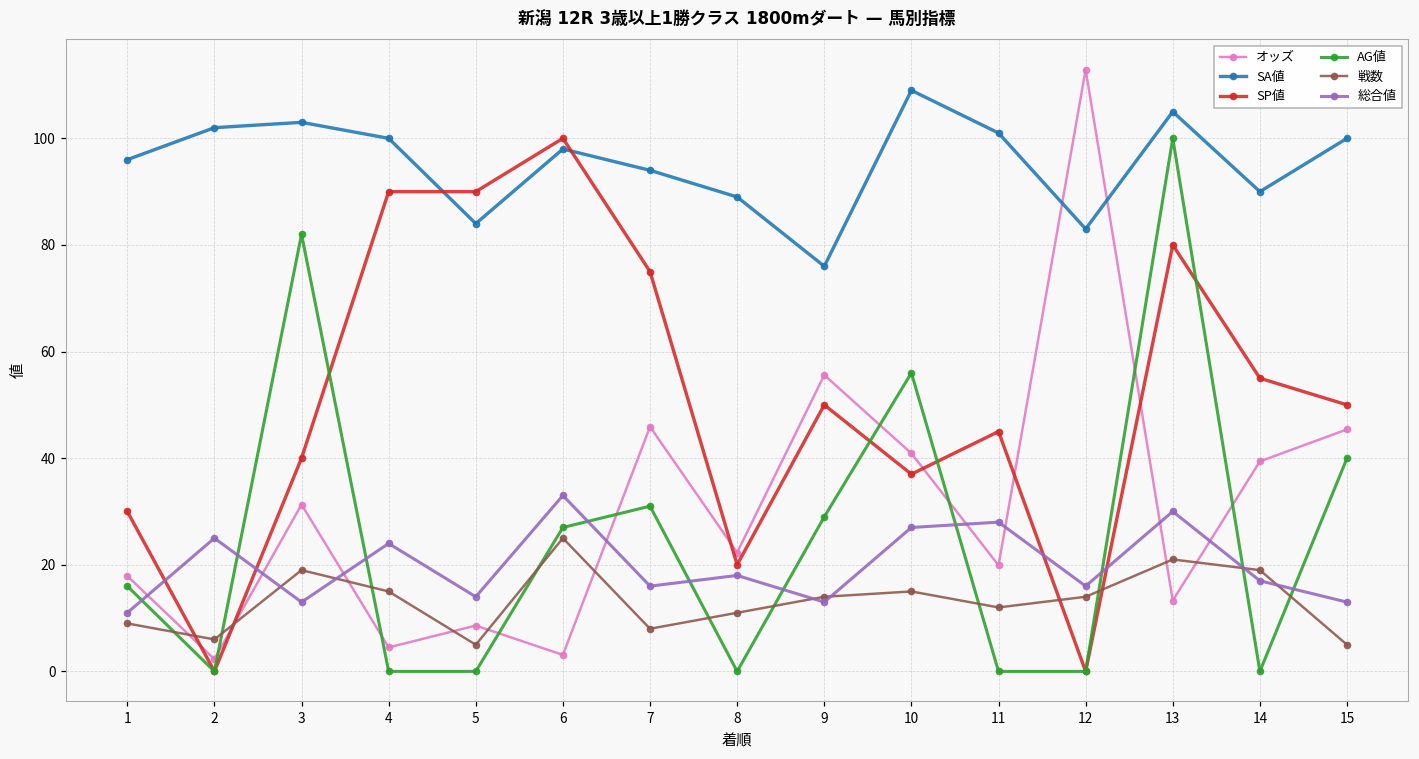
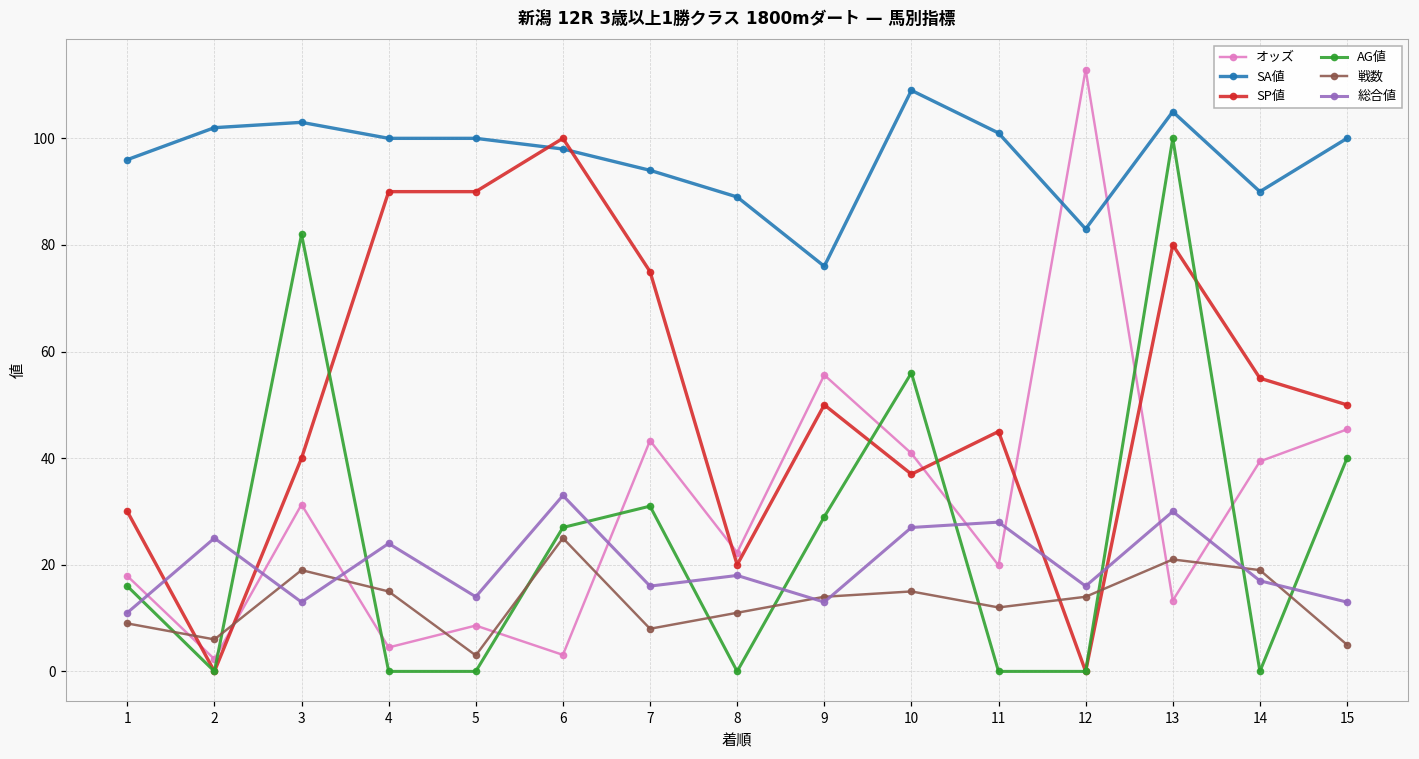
  {
    "オッズ": {
      "1": 18,
      "2": 2,
      "3": 31,
      "4": 5,
      "5": 9,
      "6": 3,
-     "7": 46,
+     "7": 43,
      "8": 22,
      "9": 56,
      "10": 41,
      "11": 20,
      "12": 113,
      "13": 13,
      "14": 39,
      "15": 45
    },
    "SA値": {
      "1": 96,
      "2": 102,
      "3": 103,
      "4": 100,
-     "5": 84,
+     "5": 100,
      "6": 98,
      "7": 94,
      "8": 89,
      "9": 76,
      "10": 109,
      "11": 101,
      "12": 83,
      "13": 105,
      "14": 90,
      "15": 100
    },
    "SP値": {
      "1": 30,
      "3": 40,
      "4": 90,
      "5": 90,
      "6": 100,
      "7": 75,
      "8": 20,
      "9": 50,
      "10": 37,
      "11": 45,
      "13": 80,
      "14": 55,
      "15": 50
    },
    "AG値": {
      "1": 16,
      "3": 82,
      "4": 0,
      "5": 0,
      "6": 27,
      "7": 31,
      "8": 0,
      "9": 29,
      "10": 56,
      "11": 0,
      "13": 100,
      "14": 0,
      "15": 40
    },
    "戦数": {
      "1": 9,
      "2": 6,
      "3": 19,
      "4": 15,
-     "5": 5,
+     "5": 3,
      "6": 25,
      "7": 8,
      "8": 11,
      "9": 14,
      "10": 15,
      "11": 12,
      "12": 14,
      "13": 21,
      "14": 19,
      "15": 5
    },
    "総合値": {
      "1": 11,
      "2": 25,
      "3": 13,
      "4": 24,
      "5": 14,
      "6": 33,
      "7": 16,
      "8": 18,
      "9": 13,
      "10": 27,
      "11": 28,
      "12": 16,
      "13": 30,
      "14": 17,
      "15": 13
    }
  }
